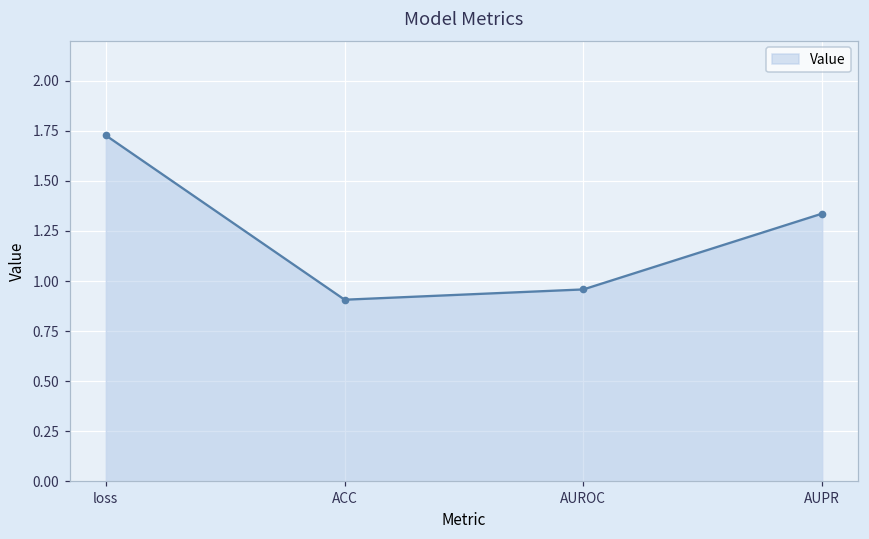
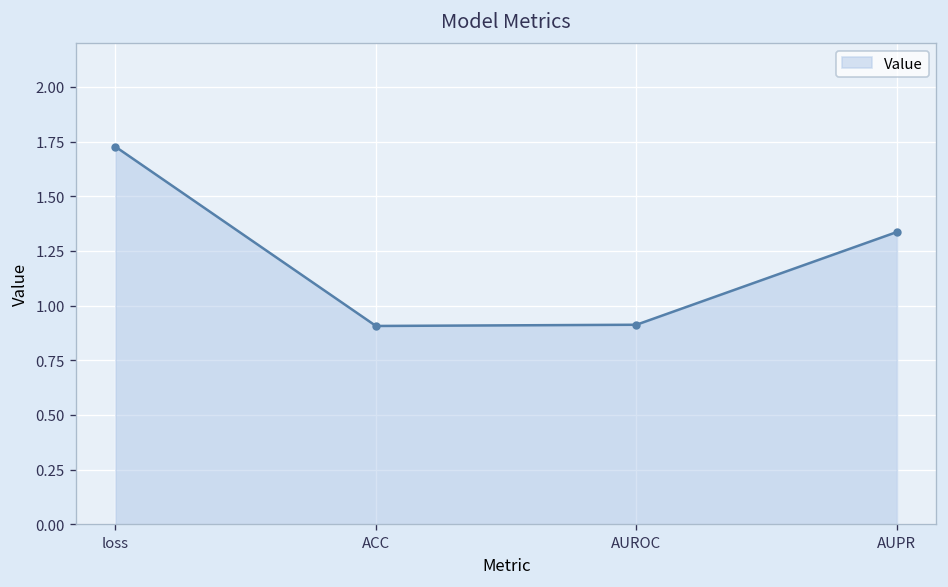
  {
    "loss": 1.73,
    "ACC": 0.91,
-   "AUROC": 0.96,
+   "AUROC": 0.91,
    "AUPR": 1.34
  }
